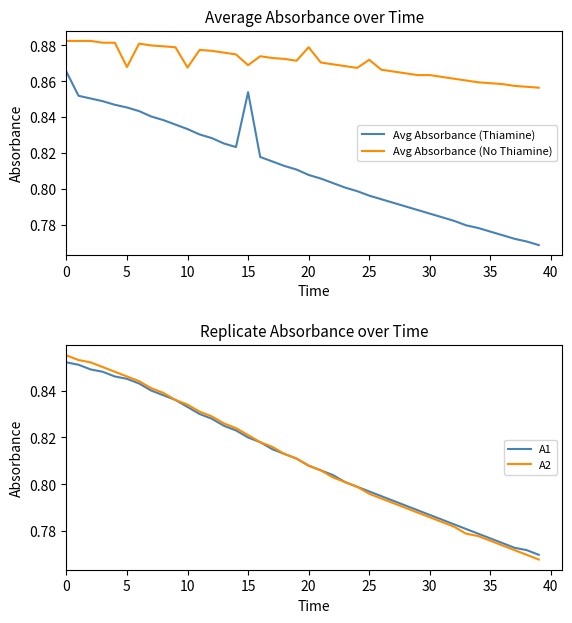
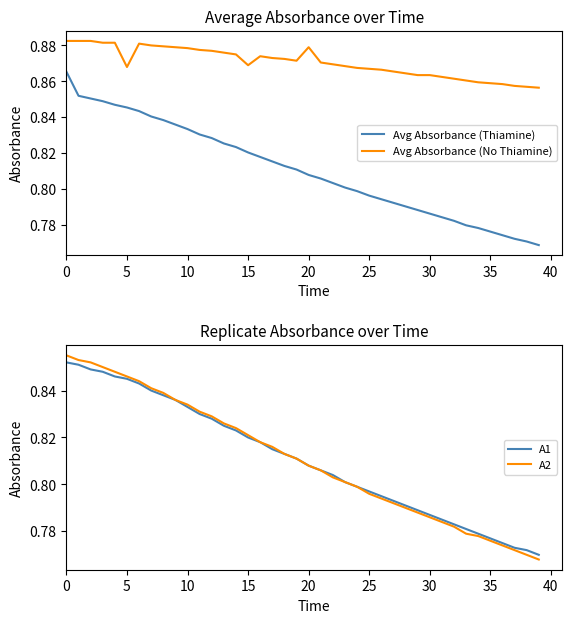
  {
    "Average Absorbance over Time": {
      "Avg Absorbance (Thiamine)": {
        "0": 0.865,
        "5": 0.846,
        "10": 0.834,
-       "15": 0.854,
+       "15": 0.821,
        "20": 0.808,
        "25": 0.797,
        "30": 0.787,
        "35": 0.777
      },
      "Avg Absorbance (No Thiamine)": {
        "0": 0.883,
        "5": 0.868,
-       "10": 0.868,
+       "10": 0.879,
        "15": 0.869,
        "20": 0.879,
-       "25": 0.872,
+       "25": 0.867,
        "30": 0.864,
        "35": 0.859
      }
    },
    "Replicate Absorbance over Time": {
      "A1": {
        "0": 0.852
      },
      "A2": {
        "0": 0.855
      }
    }
  }
